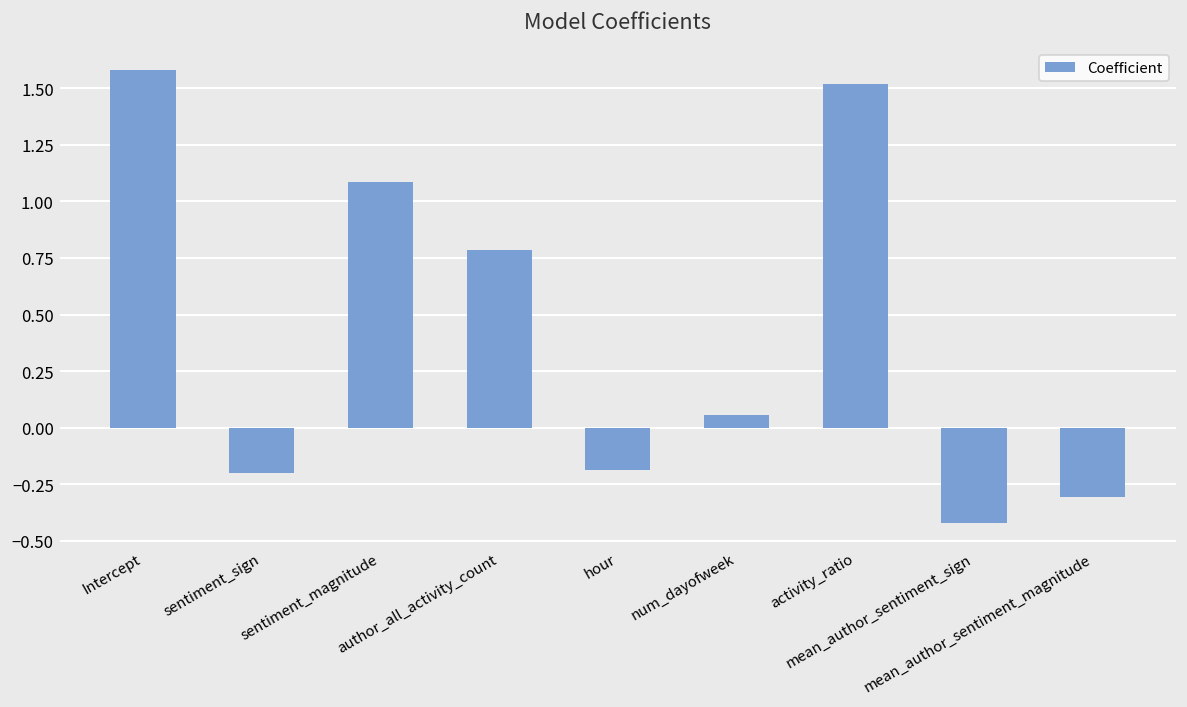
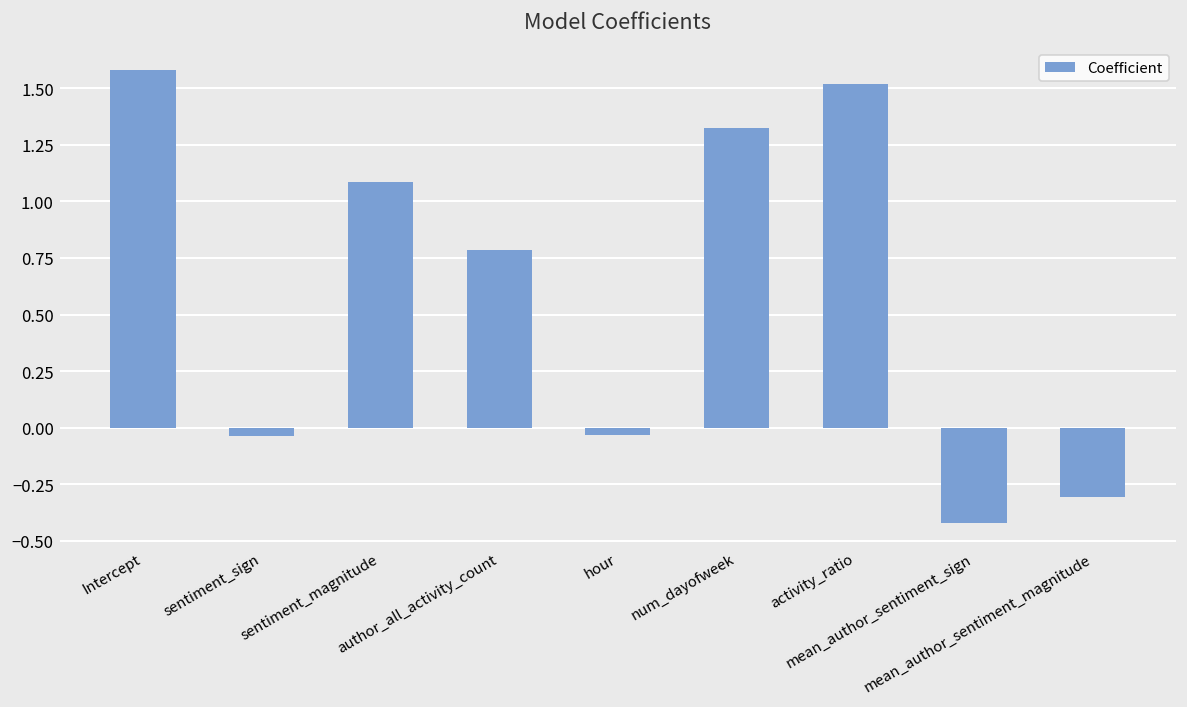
  {
    "Intercept": 1.58,
-   "sentiment_sign": -0.20,
+   "sentiment_sign": -0.04,
    "sentiment_magnitude": 1.09,
    "author_all_activity_count": 0.78,
-   "hour": -0.19,
-   "num_dayofweek": 0.06,
+   "hour": -0.03,
+   "num_dayofweek": 1.32,
    "activity_ratio": 1.52,
    "mean_author_sentiment_sign": -0.42,
    "mean_author_sentiment_magnitude": -0.30
  }
